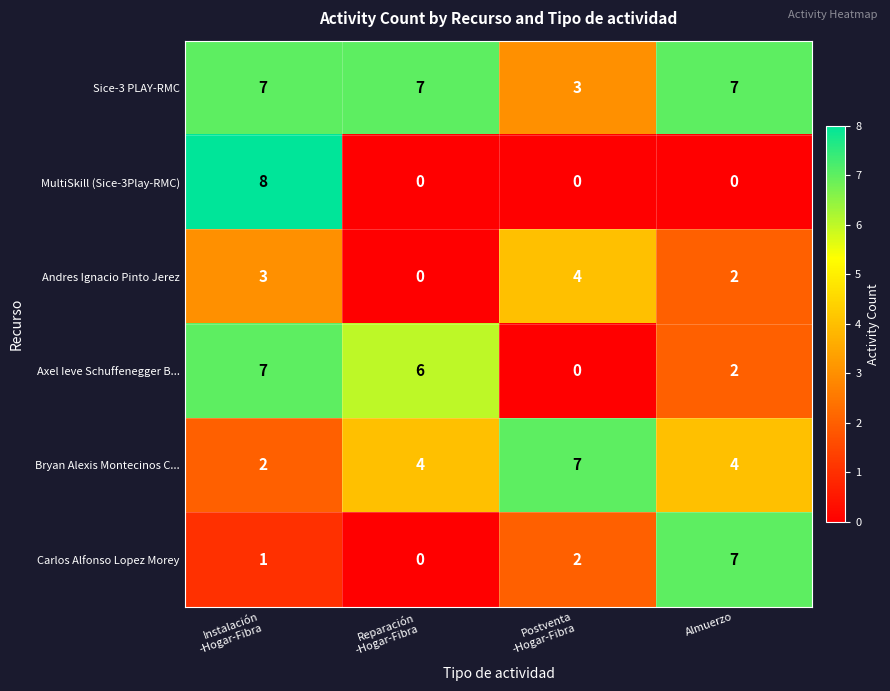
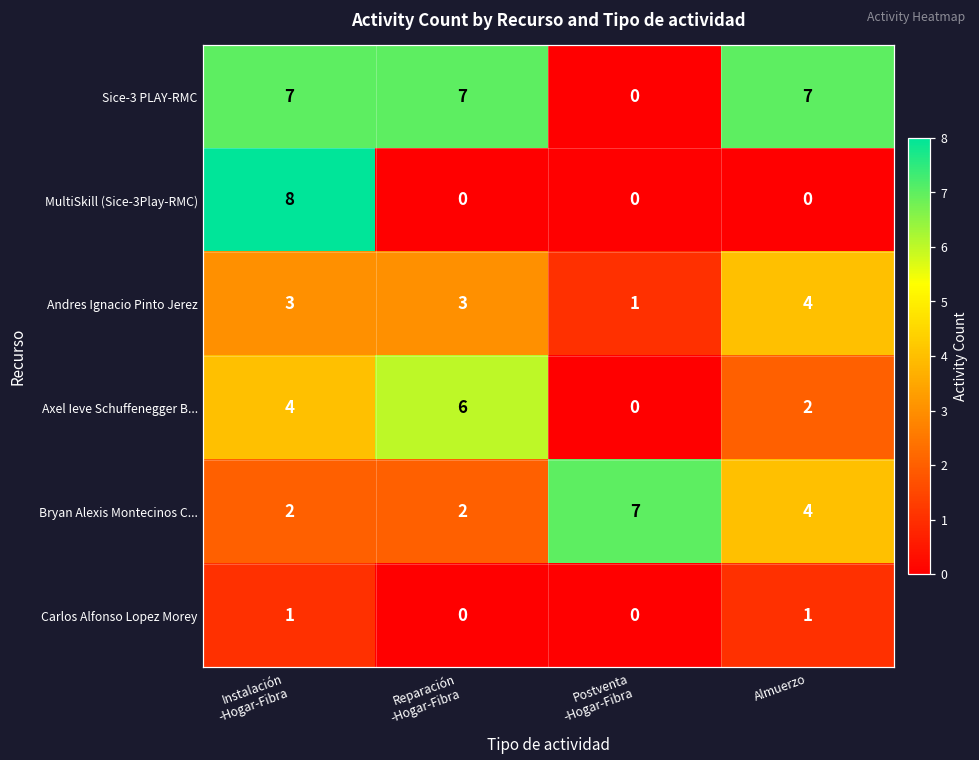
  {
    "Sice-3 PLAY-RMC": {
      "Instalación -Hogar-Fibra": 7,
      "Reparación -Hogar-Fibra": 7,
-     "Postventa -Hogar-Fibra": 3,
+     "Postventa -Hogar-Fibra": 0,
      "Almuerzo": 7
    },
    "MultiSkill (Sice-3Play-RMC)": {
      "Instalación -Hogar-Fibra": 8,
      "Reparación -Hogar-Fibra": 0,
      "Postventa -Hogar-Fibra": 0,
      "Almuerzo": 0
    },
    "Andres Ignacio Pinto Jerez": {
      "Instalación -Hogar-Fibra": 3,
-     "Reparación -Hogar-Fibra": 0,
-     "Postventa -Hogar-Fibra": 4,
-     "Almuerzo": 2
+     "Reparación -Hogar-Fibra": 3,
+     "Postventa -Hogar-Fibra": 1,
+     "Almuerzo": 4
    },
    "Axel Ieve Schuffenegger B...": {
-     "Instalación -Hogar-Fibra": 7,
+     "Instalación -Hogar-Fibra": 4,
      "Reparación -Hogar-Fibra": 6,
      "Postventa -Hogar-Fibra": 0,
      "Almuerzo": 2
    },
    "Bryan Alexis Montecinos C...": {
      "Instalación -Hogar-Fibra": 2,
-     "Reparación -Hogar-Fibra": 4,
+     "Reparación -Hogar-Fibra": 2,
      "Postventa -Hogar-Fibra": 7,
      "Almuerzo": 4
    },
    "Carlos Alfonso Lopez Morey": {
      "Instalación -Hogar-Fibra": 1,
      "Reparación -Hogar-Fibra": 0,
-     "Postventa -Hogar-Fibra": 2,
-     "Almuerzo": 7
+     "Postventa -Hogar-Fibra": 0,
+     "Almuerzo": 1
    }
  }
